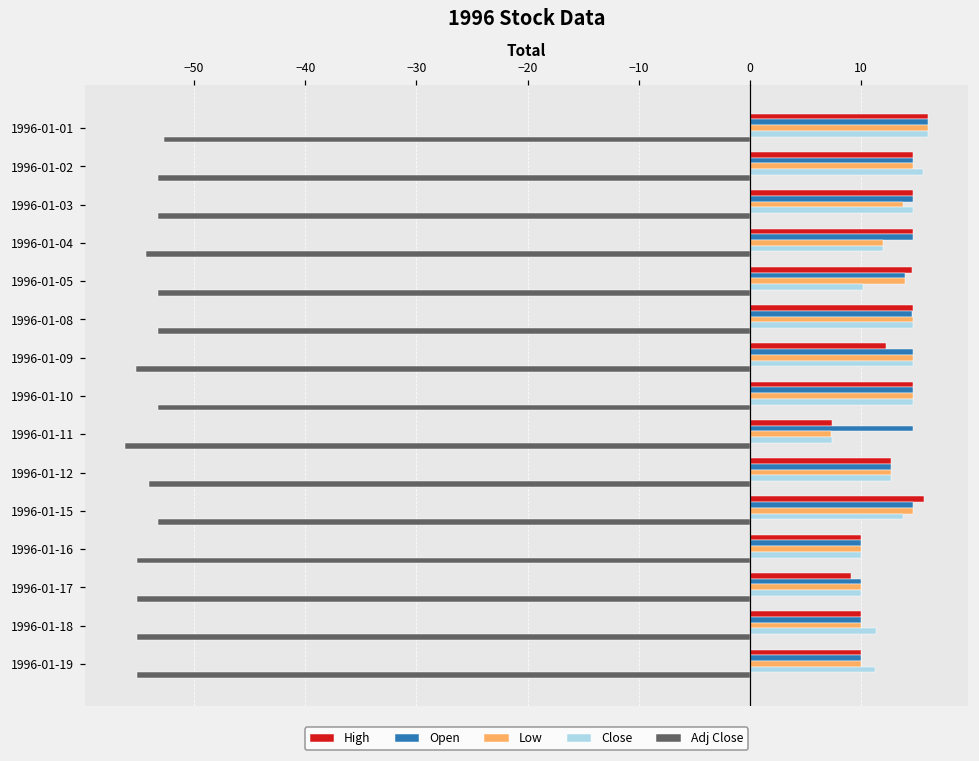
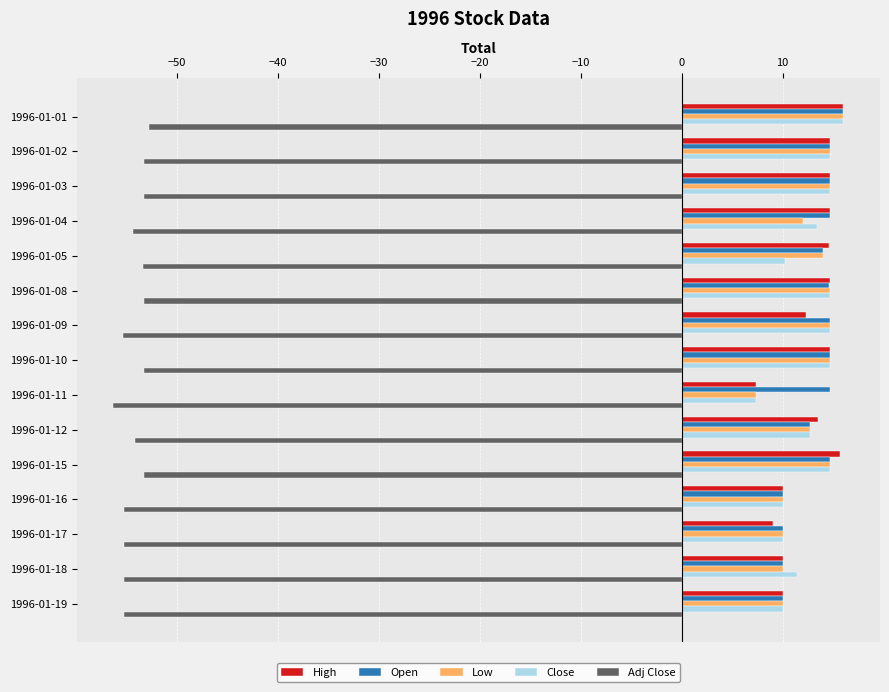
  {
    "High": {
      "1996-01-01": 16.0,
      "1996-01-02": 14.7,
      "1996-01-03": 14.7,
      "1996-01-04": 14.7,
      "1996-01-05": 14.6,
      "1996-01-08": 14.7,
      "1996-01-09": 12.3,
      "1996-01-10": 14.7,
      "1996-01-11": 7.4,
-     "1996-01-12": 12.7,
+     "1996-01-12": 13.5,
      "1996-01-15": 15.6,
      "1996-01-16": 10.0,
      "1996-01-17": 9.1,
      "1996-01-18": 10.0,
      "1996-01-19": 10.0
    },
    "Open": {
      "1996-01-01": 16.0,
      "1996-01-02": 14.7,
      "1996-01-03": 14.7,
      "1996-01-04": 14.7,
      "1996-01-05": 14.0,
      "1996-01-08": 14.6,
      "1996-01-09": 14.7,
      "1996-01-10": 14.7,
      "1996-01-11": 14.7,
      "1996-01-12": 12.7,
      "1996-01-15": 14.7,
      "1996-01-16": 10.0,
      "1996-01-17": 10.0,
      "1996-01-18": 10.0,
      "1996-01-19": 10.0
    },
    "Low": {
      "1996-01-01": 16.0,
      "1996-01-02": 14.7,
-     "1996-01-03": 13.8,
+     "1996-01-03": 14.7,
      "1996-01-04": 12.0,
      "1996-01-05": 14.0,
      "1996-01-08": 14.7,
      "1996-01-09": 14.7,
      "1996-01-10": 14.7,
      "1996-01-11": 7.3,
      "1996-01-12": 12.7,
      "1996-01-15": 14.7,
      "1996-01-16": 10.0,
      "1996-01-17": 10.0,
      "1996-01-18": 10.0,
      "1996-01-19": 10.0
    },
    "Close": {
      "1996-01-01": 16.0,
-     "1996-01-02": 15.6,
+     "1996-01-02": 14.7,
      "1996-01-03": 14.7,
-     "1996-01-04": 12.0,
+     "1996-01-04": 13.4,
      "1996-01-05": 10.2,
      "1996-01-08": 14.7,
      "1996-01-09": 14.7,
      "1996-01-10": 14.7,
      "1996-01-11": 7.4,
      "1996-01-12": 12.7,
-     "1996-01-15": 13.8,
+     "1996-01-15": 14.7,
      "1996-01-16": 10.0,
      "1996-01-17": 10.0,
      "1996-01-18": 11.4,
-     "1996-01-19": 11.3
+     "1996-01-19": 10.0
    },
    "Adj Close": {
      "1996-01-01": -52.7,
      "1996-01-02": -53.3,
      "1996-01-03": -53.3,
      "1996-01-04": -54.4,
      "1996-01-05": -53.3,
      "1996-01-08": -53.3,
      "1996-01-09": -55.3,
      "1996-01-10": -53.3,
      "1996-01-11": -56.2,
      "1996-01-12": -54.1,
      "1996-01-15": -53.3,
      "1996-01-16": -55.2,
      "1996-01-17": -55.2,
      "1996-01-18": -55.2,
      "1996-01-19": -55.2
    }
  }
